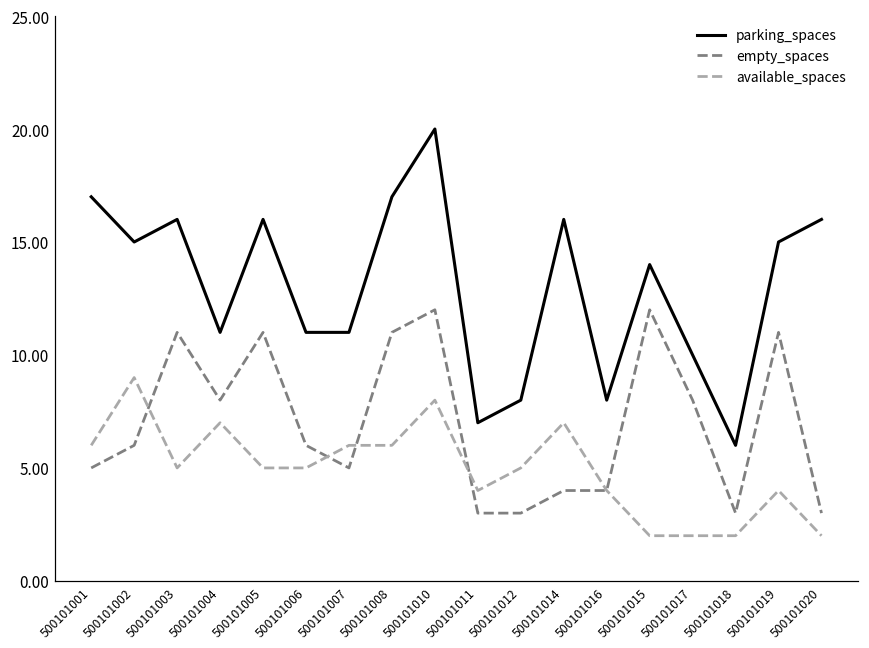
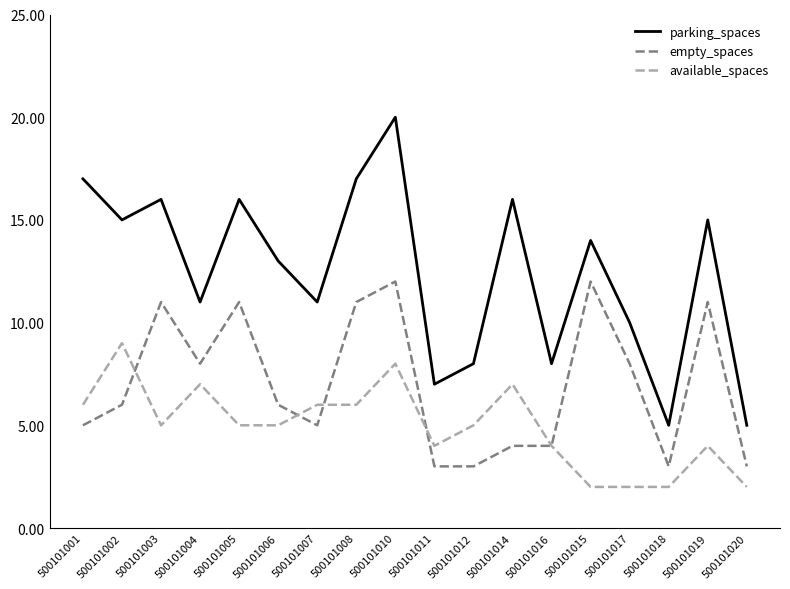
  {
    "parking_spaces": {
      "500101001": 17,
      "500101002": 15,
      "500101003": 16,
      "500101004": 11,
      "500101005": 16,
-     "500101006": 11,
+     "500101006": 13,
      "500101007": 11,
      "500101008": 17,
      "500101010": 20,
      "500101011": 7,
      "500101012": 8,
      "500101014": 16,
      "500101016": 8,
      "500101015": 14,
      "500101017": 10,
-     "500101018": 6,
+     "500101018": 5,
      "500101019": 15,
-     "500101020": 16
+     "500101020": 5
    },
    "empty_spaces": {
      "500101001": 5,
      "500101002": 6,
      "500101003": 11,
      "500101004": 8,
      "500101005": 11,
      "500101006": 6,
      "500101007": 5,
      "500101008": 11,
      "500101010": 12,
      "500101011": 3,
      "500101012": 3,
      "500101014": 4,
      "500101015": 12,
      "500101017": 8,
      "500101018": 3,
      "500101019": 11,
      "500101020": 3
    },
    "available_spaces": {
      "500101001": 6,
      "500101002": 9,
      "500101003": 5,
      "500101004": 7,
      "500101005": 5,
      "500101006": 5,
      "500101007": 6,
      "500101008": 6,
      "500101010": 8,
      "500101011": 4,
      "500101012": 5,
      "500101014": 7,
      "500101015": 2,
      "500101017": 2,
      "500101018": 2,
      "500101019": 4,
      "500101020": 2
    }
  }
